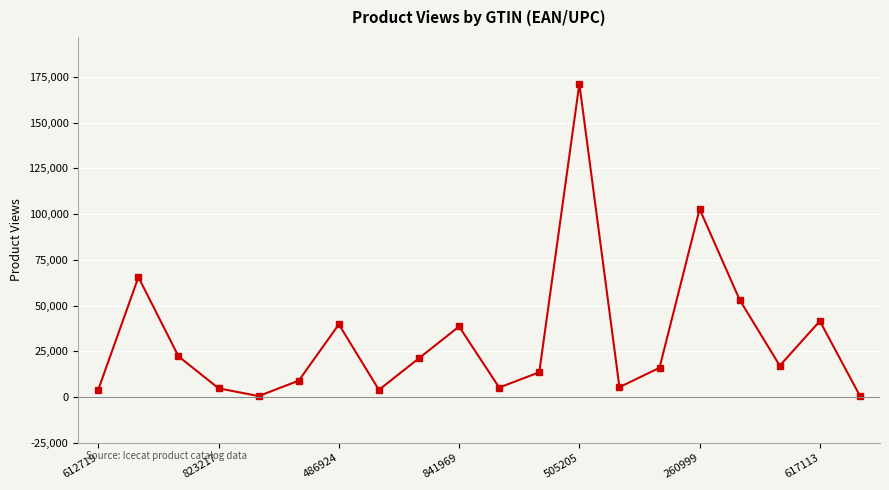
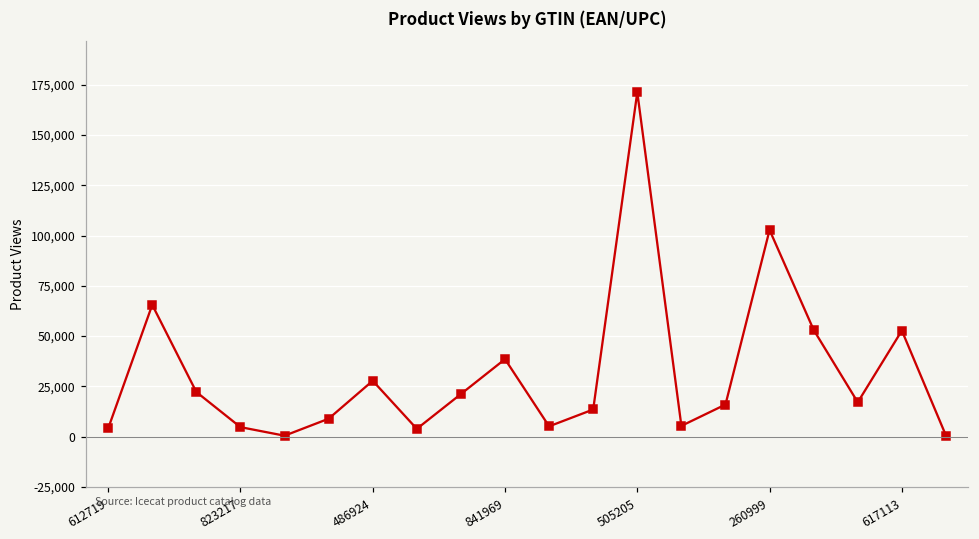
  {
    "612719": "4,000",
    "823217": "5,000",
-   "486924": "40,000",
+   "486924": "28,000",
    "841969": "39,000",
    "505205": "171,000",
    "260999": "103,000",
-   "617113": "42,000"
+   "617113": "53,000"
  }
